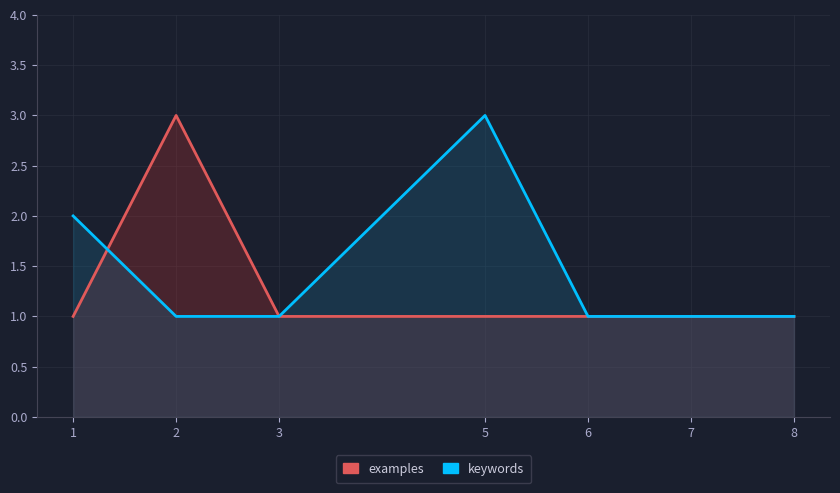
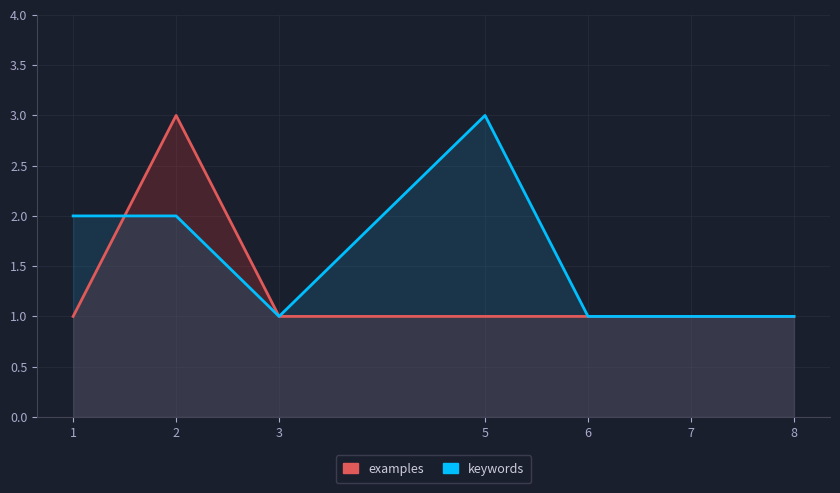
  {
    "examples": {
      "1": 1,
      "2": 3,
      "5": 1
    },
    "keywords": {
      "1": 2,
-     "2": 1,
+     "2": 2,
      "5": 3
    }
  }
